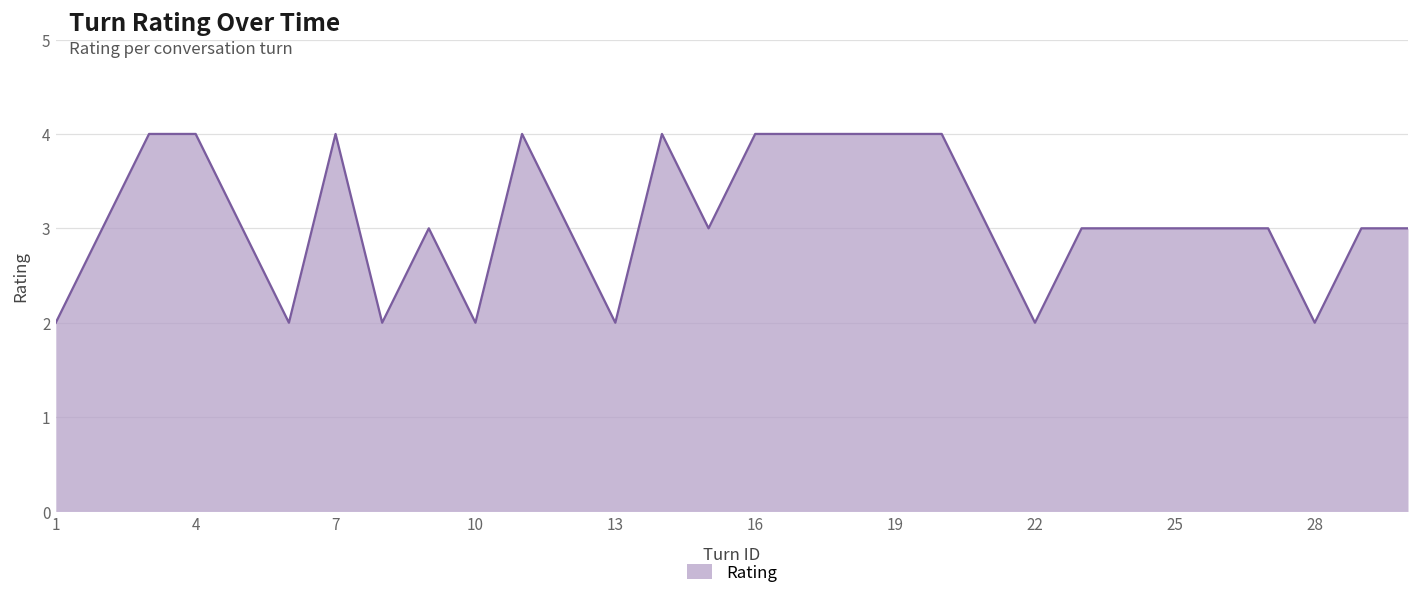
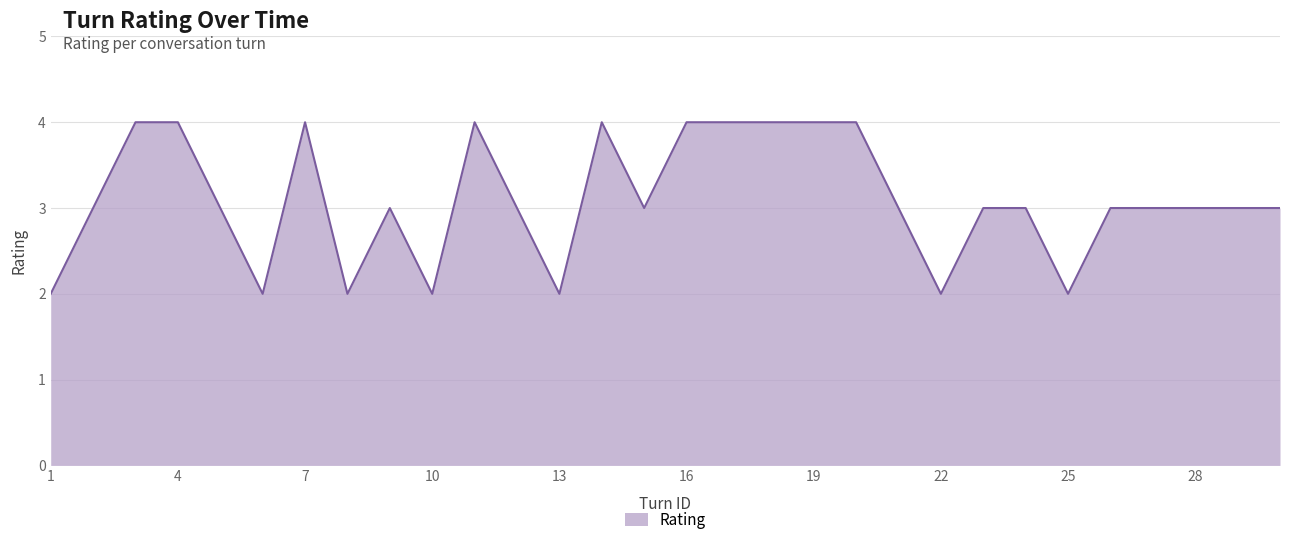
  {
    "1": 2,
    "4": 4,
    "7": 4,
    "10": 2,
    "13": 2,
    "16": 4,
    "19": 4,
    "22": 2,
-   "25": 3,
-   "28": 2
+   "25": 2,
+   "28": 3
  }
